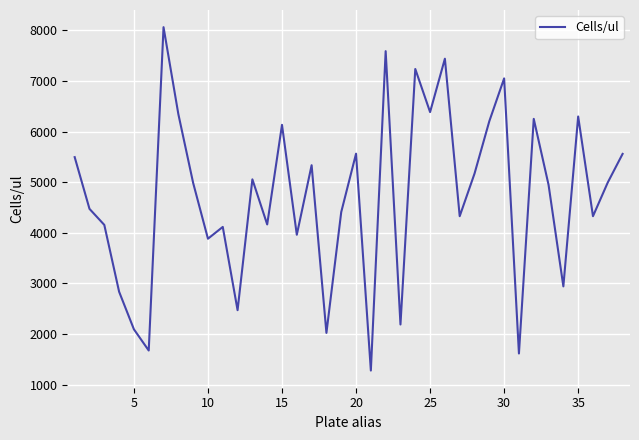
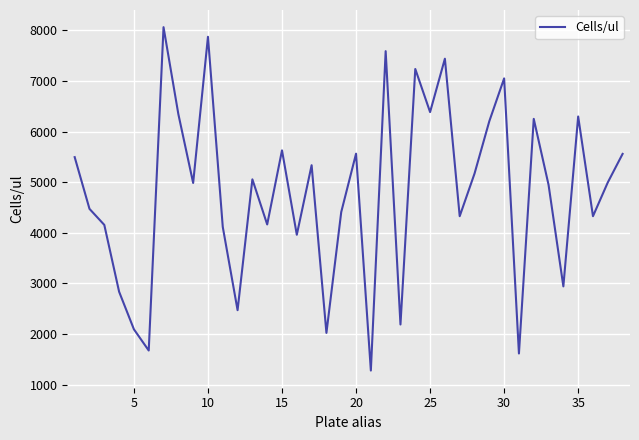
  {
    "5": 2100,
-   "10": 3900,
-   "15": 6100,
+   "10": 7900,
+   "15": 5600,
    "20": 5600,
    "25": 6400,
    "30": 7100,
    "35": 6300
  }
